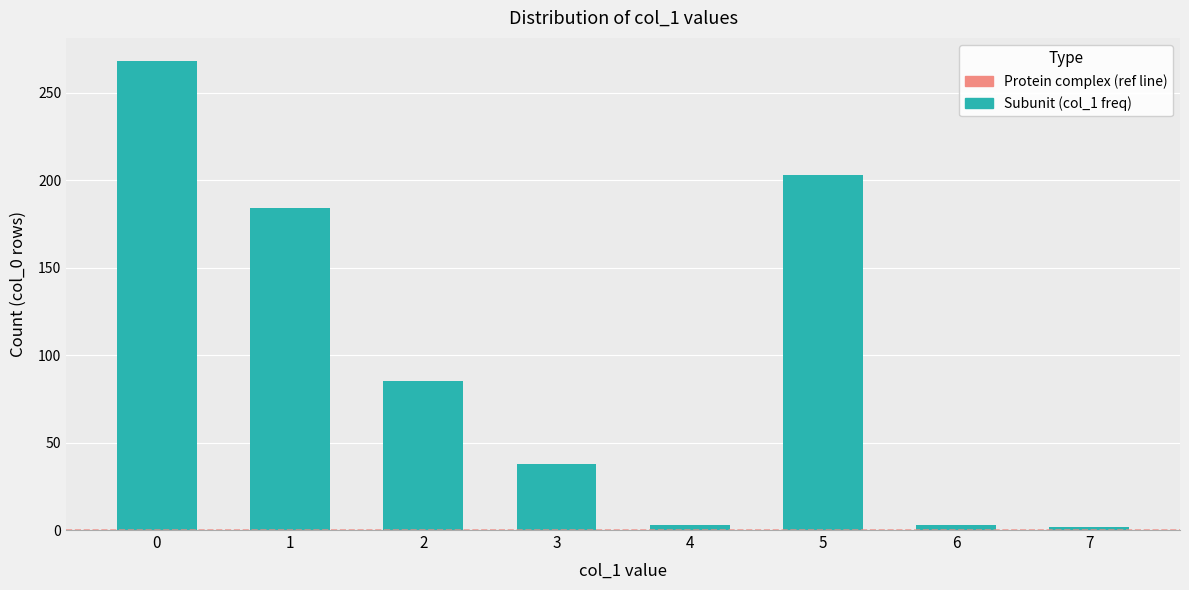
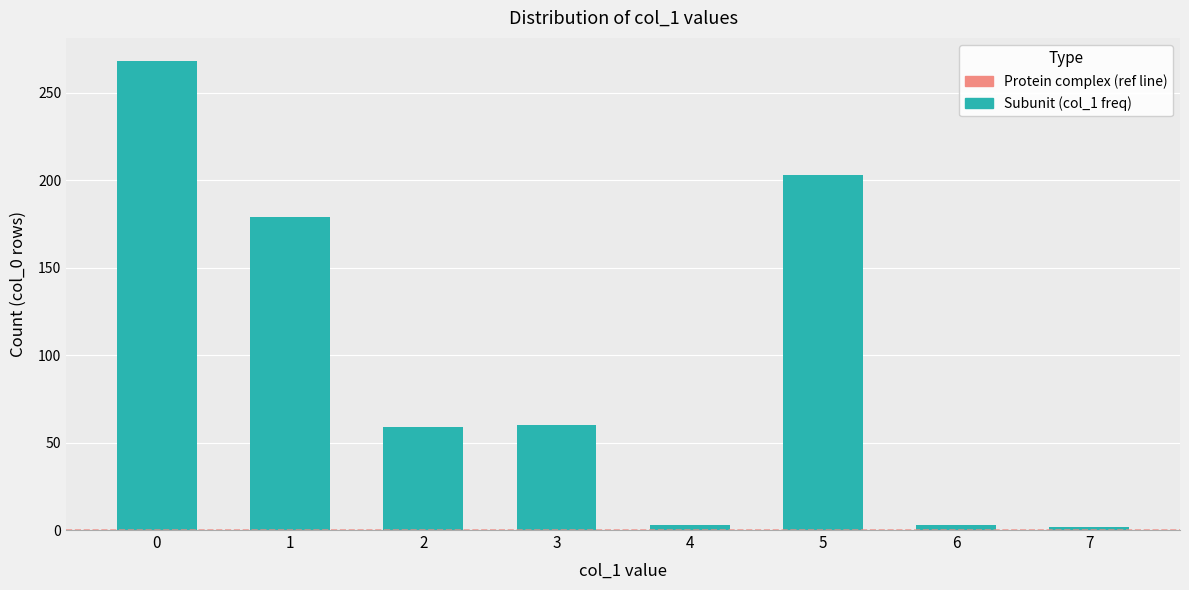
  {
    "0": 268,
-   "1": 184,
-   "2": 85,
-   "3": 38,
+   "1": 179,
+   "2": 59,
+   "3": 60,
    "4": 3,
    "5": 203,
    "6": 3,
    "7": 2
  }
